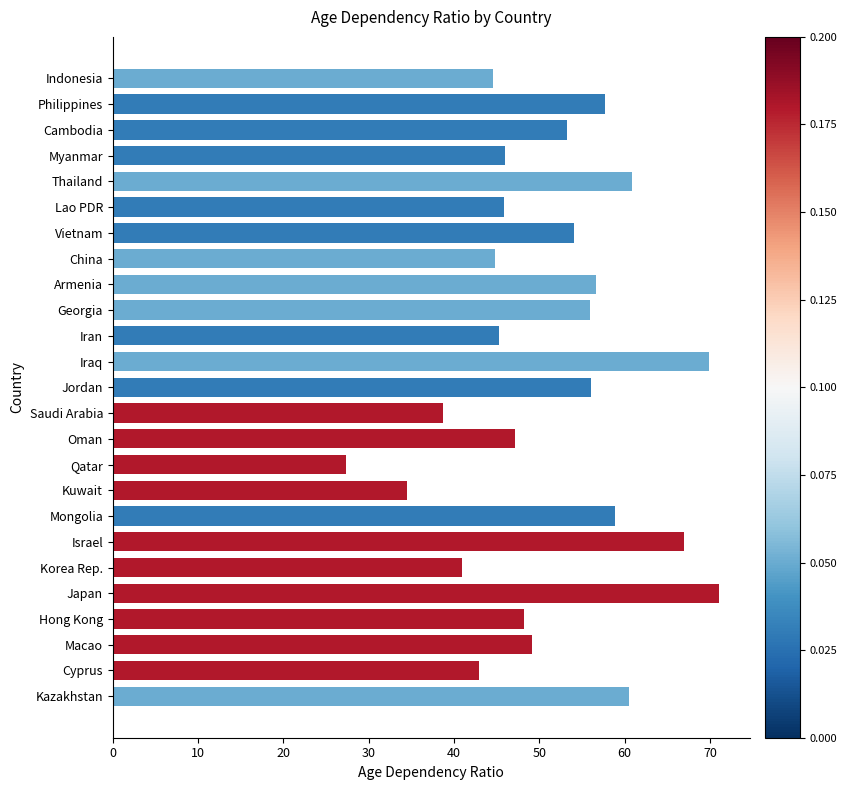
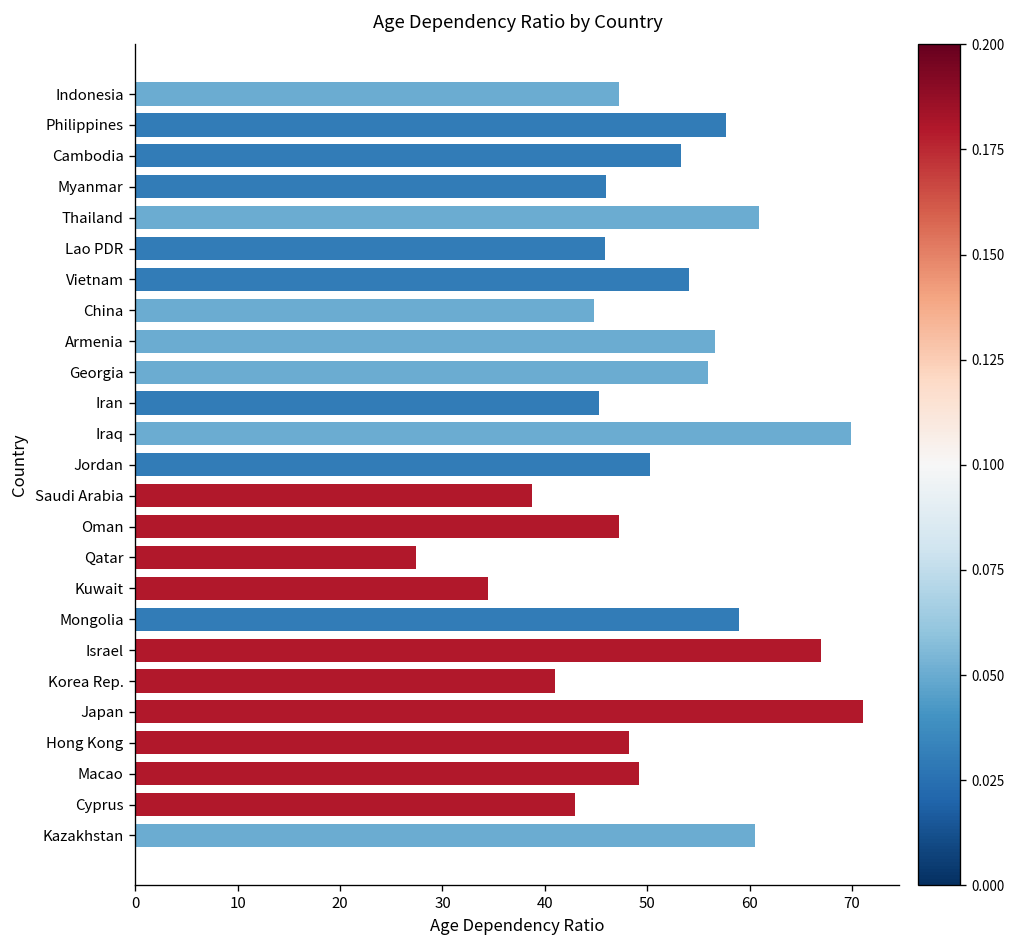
  {
-   "Indonesia": 45,
+   "Indonesia": 47,
    "Philippines": 58,
    "Cambodia": 53,
    "Myanmar": 46,
    "Thailand": 61,
    "Lao PDR": 46,
    "Vietnam": 54,
    "China": 45,
    "Armenia": 57,
    "Georgia": 56,
    "Iran": 45,
    "Iraq": 70,
-   "Jordan": 56,
+   "Jordan": 50,
    "Saudi Arabia": 39,
    "Oman": 47,
    "Qatar": 27,
    "Kuwait": 34,
    "Mongolia": 59,
    "Israel": 67,
    "Korea Rep.": 41,
    "Japan": 71,
    "Hong Kong": 48,
    "Macao": 49,
    "Cyprus": 43,
    "Kazakhstan": 61
  }
